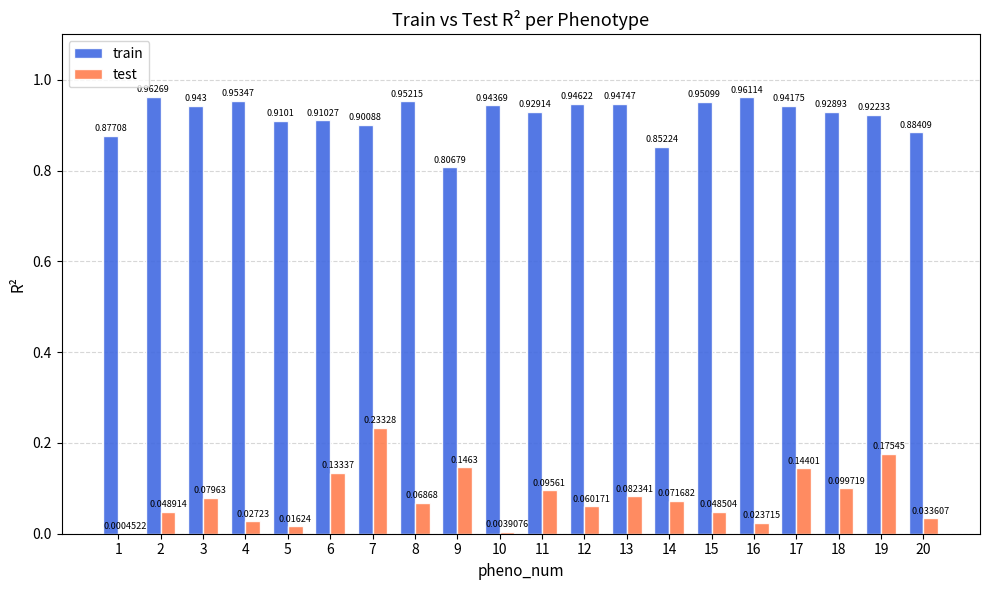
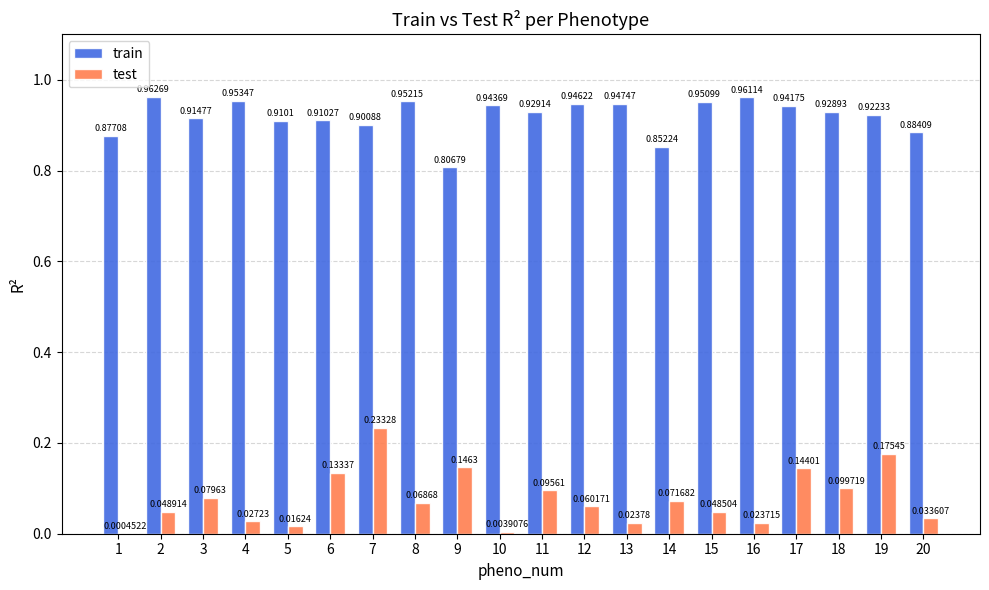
  {
    "train": {
      "1": 0.87708,
-     "3": 0.943,
+     "3": 0.91477,
      "4": 0.95347,
      "5": 0.9101,
      "6": 0.91027,
      "7": 0.90088,
      "8": 0.95215,
      "9": 0.80679,
      "10": 0.94369,
      "11": 0.92914,
      "12": 0.94622,
      "13": 0.94747,
      "14": 0.85224,
      "15": 0.95099,
      "16": 0.96114,
      "17": 0.94175,
      "18": 0.92893,
      "19": 0.92233,
      "20": 0.88409
    },
    "test": {
      "1": 0.0004522,
      "2": 0.048914,
      "3": 0.07963,
      "4": 0.02723,
      "5": 0.01624,
      "6": 0.13337,
      "7": 0.23328,
      "8": 0.06868,
      "9": 0.1463,
      "10": 0.0039076,
      "11": 0.09561,
      "12": 0.060171,
-     "13": 0.082341,
+     "13": 0.02378,
      "14": 0.071682,
      "15": 0.048504,
      "16": 0.023715,
      "17": 0.14401,
      "18": 0.099719,
      "19": 0.17545,
      "20": 0.033607
    }
  }
